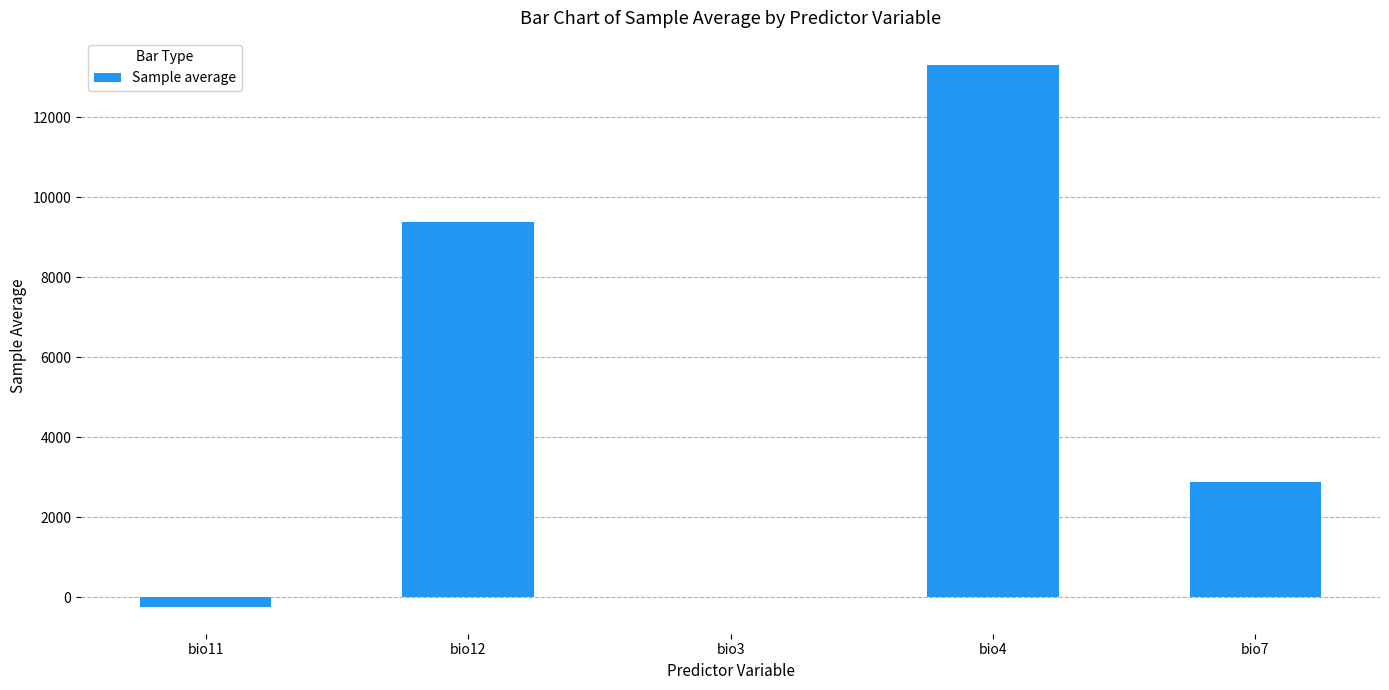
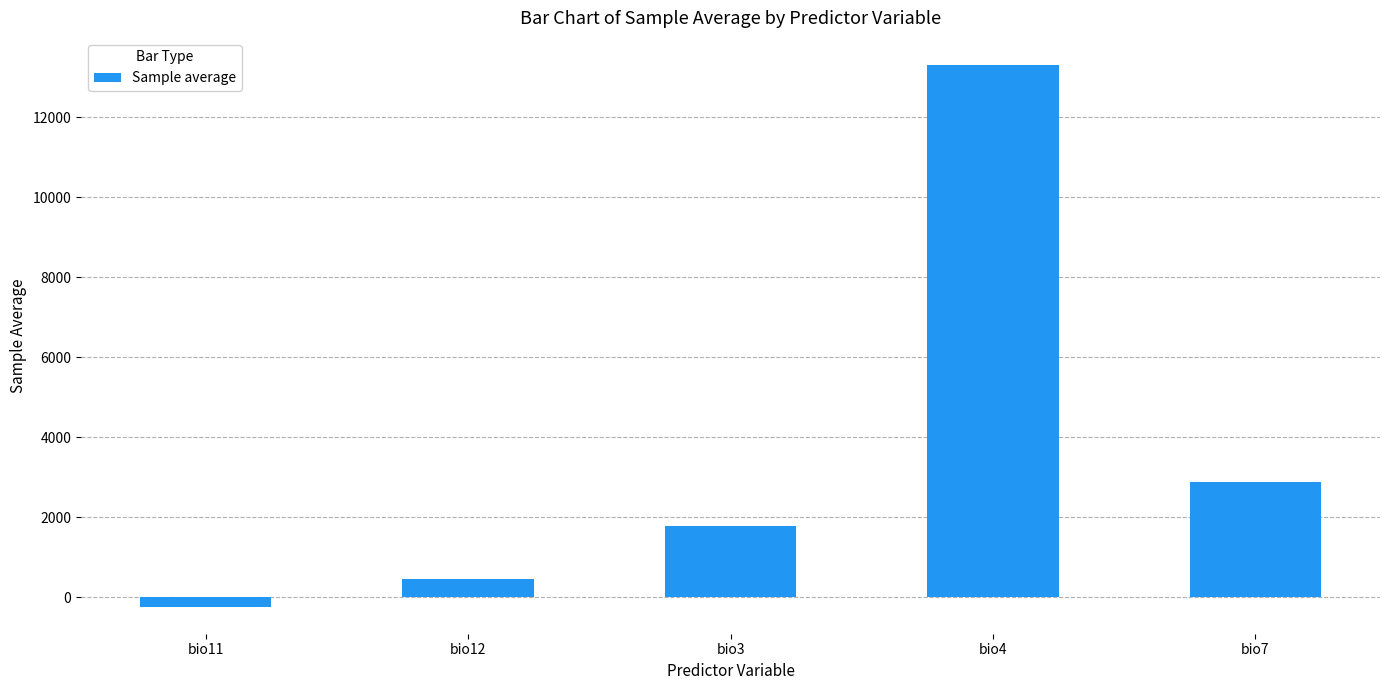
  {
    "bio11": -200,
-   "bio12": 9400,
-   "bio3": 0,
+   "bio12": 400,
+   "bio3": 1800,
    "bio4": 13300,
    "bio7": 2900
  }
